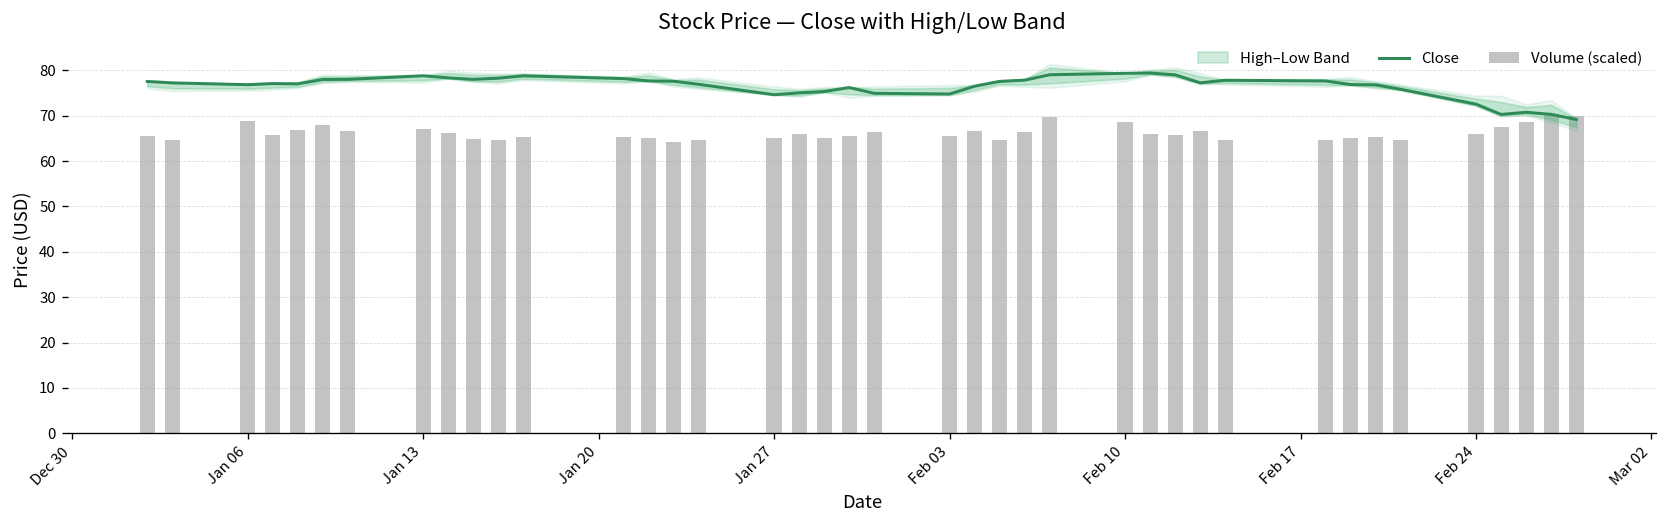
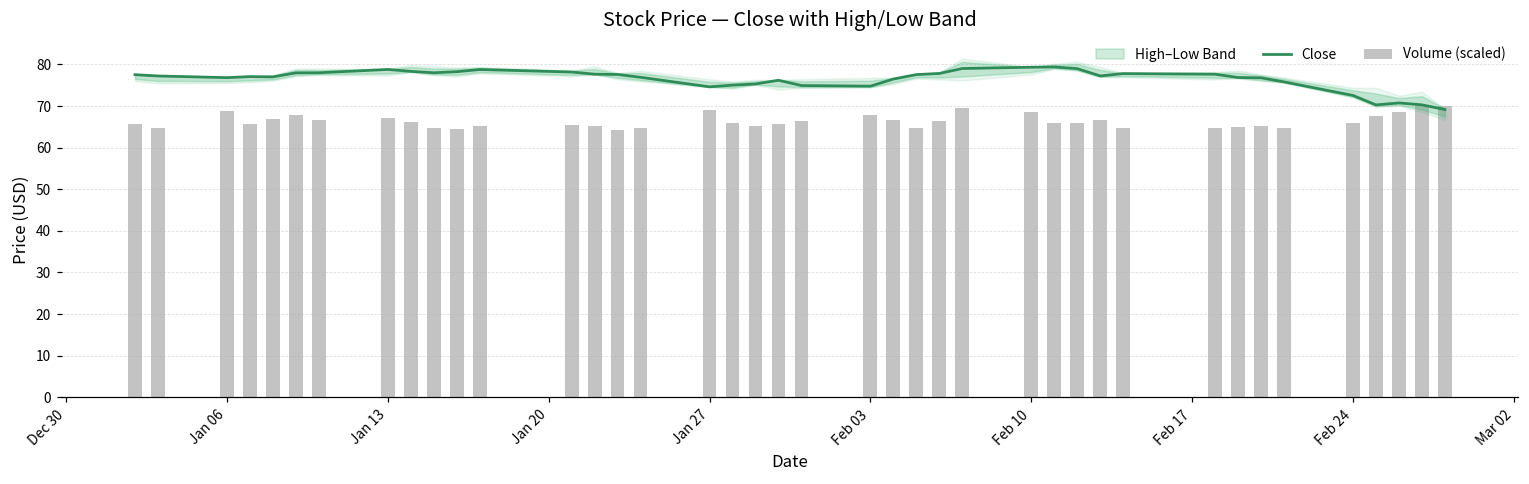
  {
    "Volume (scaled)": {
      "Jan 06": 69,
      "Jan 13": 67,
-     "Jan 27": 65,
-     "Feb 03": 66,
+     "Jan 27": 69,
+     "Feb 03": 68,
      "Feb 10": 69,
      "Feb 24": 66
    }
  }
